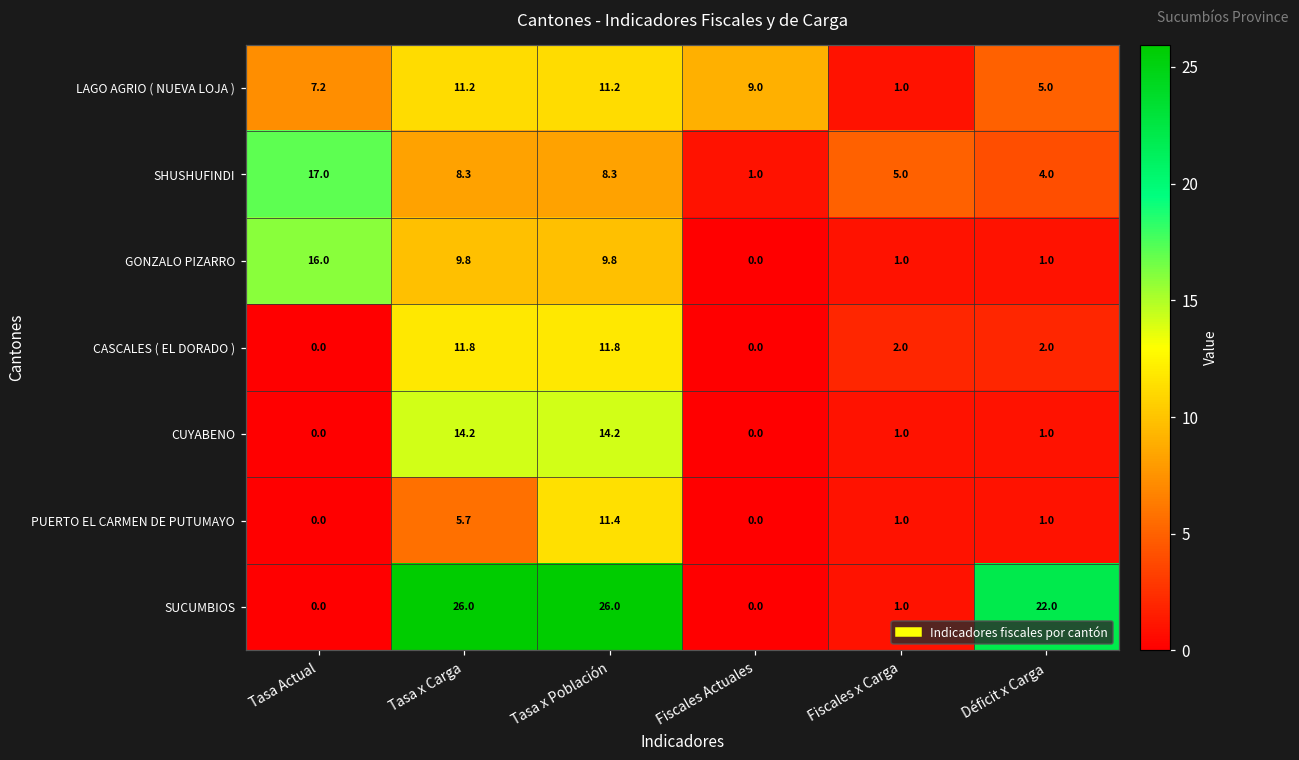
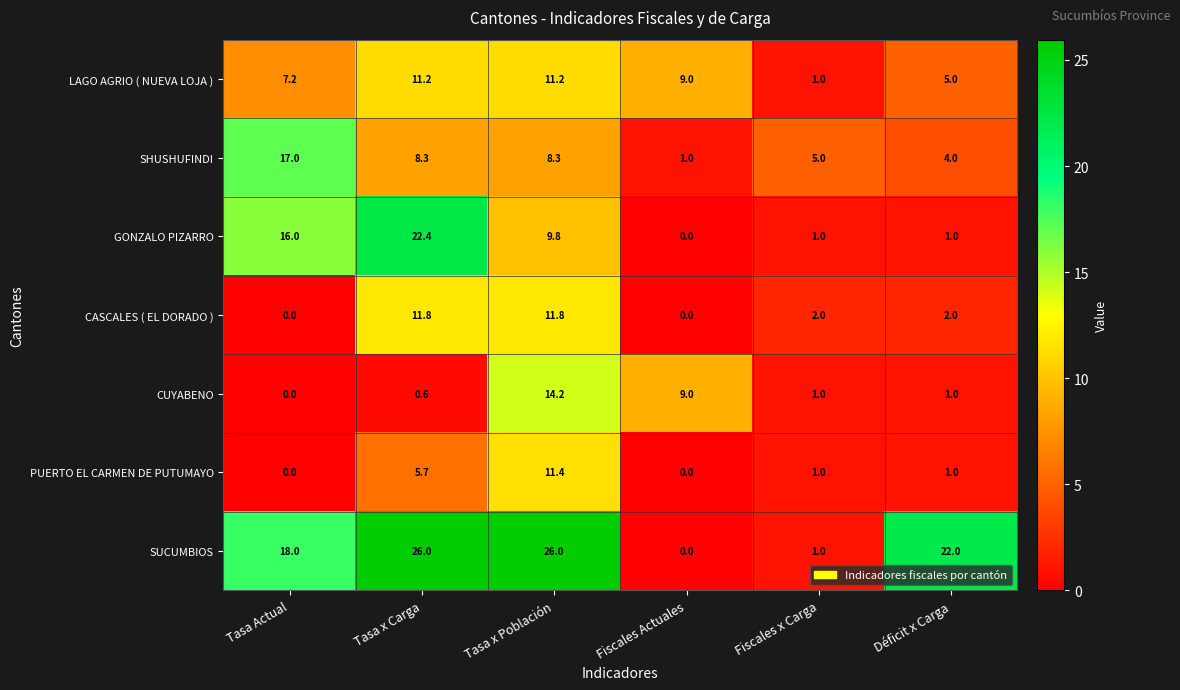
  {
    "LAGO AGRIO ( NUEVA LOJA )": {
      "Tasa Actual": 7.2,
      "Tasa x Carga": 11.2,
      "Tasa x Población": 11.2,
      "Fiscales Actuales": 9.0,
      "Fiscales x Carga": 1.0,
      "Déficit x Carga": 5.0
    },
    "SHUSHUFINDI": {
      "Tasa Actual": 17.0,
      "Tasa x Carga": 8.3,
      "Tasa x Población": 8.3,
      "Fiscales Actuales": 1.0,
      "Fiscales x Carga": 5.0,
      "Déficit x Carga": 4.0
    },
    "GONZALO PIZARRO": {
      "Tasa Actual": 16.0,
-     "Tasa x Carga": 9.8,
+     "Tasa x Carga": 22.4,
      "Tasa x Población": 9.8,
      "Fiscales Actuales": 0.0,
      "Fiscales x Carga": 1.0,
      "Déficit x Carga": 1.0
    },
    "CASCALES ( EL DORADO )": {
      "Tasa Actual": 0.0,
      "Tasa x Carga": 11.8,
      "Tasa x Población": 11.8,
      "Fiscales Actuales": 0.0,
      "Fiscales x Carga": 2.0,
      "Déficit x Carga": 2.0
    },
    "CUYABENO": {
      "Tasa Actual": 0.0,
-     "Tasa x Carga": 14.2,
+     "Tasa x Carga": 0.6,
      "Tasa x Población": 14.2,
-     "Fiscales Actuales": 0.0,
+     "Fiscales Actuales": 9.0,
      "Fiscales x Carga": 1.0,
      "Déficit x Carga": 1.0
    },
    "PUERTO EL CARMEN DE PUTUMAYO": {
      "Tasa Actual": 0.0,
      "Tasa x Carga": 5.7,
      "Tasa x Población": 11.4,
      "Fiscales Actuales": 0.0,
      "Fiscales x Carga": 1.0,
      "Déficit x Carga": 1.0
    },
    "SUCUMBIOS": {
-     "Tasa Actual": 0.0,
+     "Tasa Actual": 18.0,
      "Tasa x Carga": 26.0,
      "Tasa x Población": 26.0,
      "Fiscales Actuales": 0.0,
      "Fiscales x Carga": 1.0,
      "Déficit x Carga": 22.0
    }
  }
